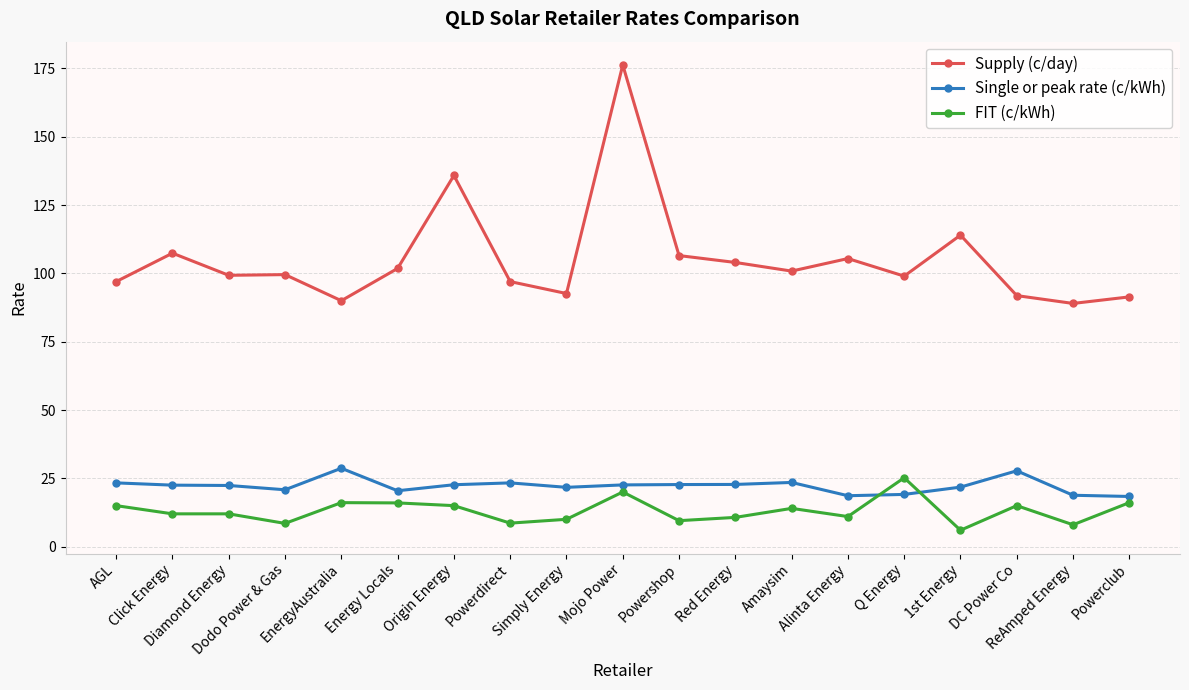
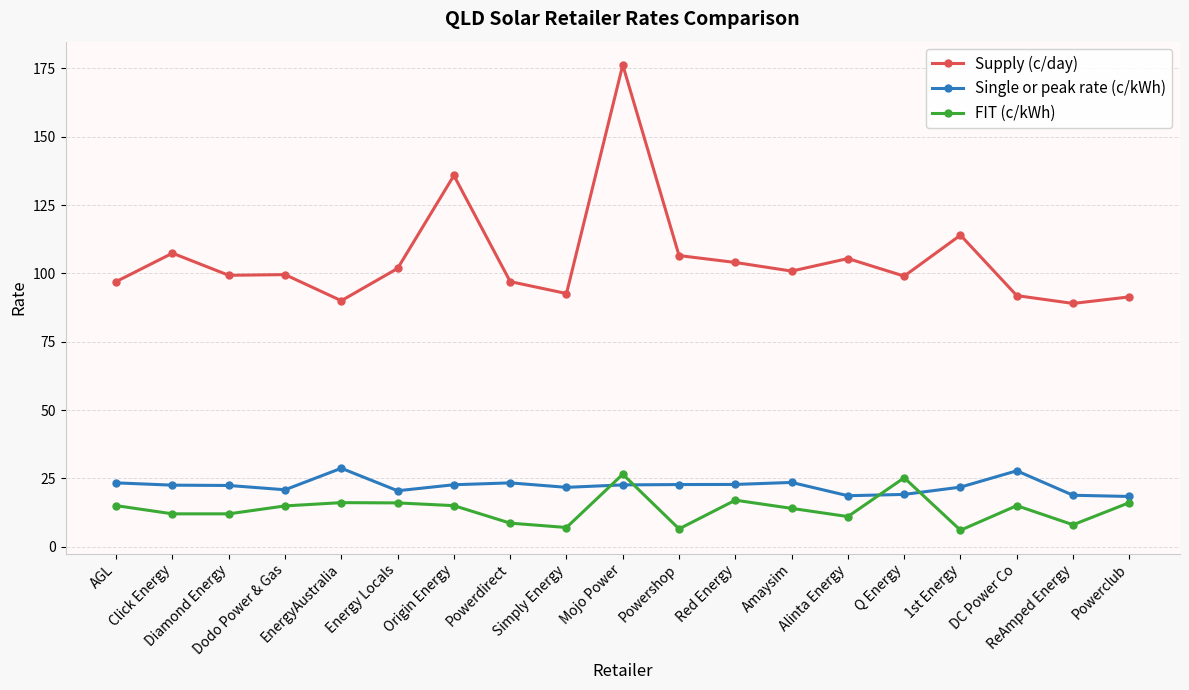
  {
    "Supply (c/day)": {
      "AGL": 97,
      "Click Energy": 107,
      "Diamond Energy": 99,
      "Dodo Power & Gas": 100,
      "EnergyAustralia": 90,
      "Energy Locals": 102,
      "Origin Energy": 136,
      "Powerdirect": 97,
      "Simply Energy": 93,
      "Mojo Power": 176,
      "Powershop": 107,
      "Red Energy": 104,
      "Amaysim": 101,
      "Alinta Energy": 105,
      "Q Energy": 99,
      "1st Energy": 114,
      "DC Power Co": 92,
      "ReAmped Energy": 89,
      "Powerclub": 91
    },
    "Single or peak rate (c/kWh)": {
      "AGL": 23,
      "Click Energy": 23,
      "Diamond Energy": 22,
      "Dodo Power & Gas": 21,
      "EnergyAustralia": 29,
      "Energy Locals": 20,
      "Origin Energy": 23,
      "Powerdirect": 23,
      "Simply Energy": 22,
      "Mojo Power": 23,
      "Powershop": 23,
      "Red Energy": 23,
      "Amaysim": 23,
      "Alinta Energy": 19,
      "Q Energy": 19,
      "1st Energy": 22,
      "DC Power Co": 28,
      "ReAmped Energy": 19,
      "Powerclub": 18
    },
    "FIT (c/kWh)": {
      "AGL": 15,
      "Click Energy": 12,
      "Diamond Energy": 12,
-     "Dodo Power & Gas": 9,
+     "Dodo Power & Gas": 15,
      "EnergyAustralia": 16,
      "Energy Locals": 16,
      "Origin Energy": 15,
      "Powerdirect": 9,
-     "Simply Energy": 10,
-     "Mojo Power": 20,
-     "Powershop": 10,
-     "Red Energy": 11,
+     "Simply Energy": 7,
+     "Mojo Power": 27,
+     "Powershop": 7,
+     "Red Energy": 17,
      "Amaysim": 14,
      "Alinta Energy": 11,
      "Q Energy": 25,
      "1st Energy": 6,
      "DC Power Co": 15,
      "ReAmped Energy": 8,
      "Powerclub": 16
    }
  }
